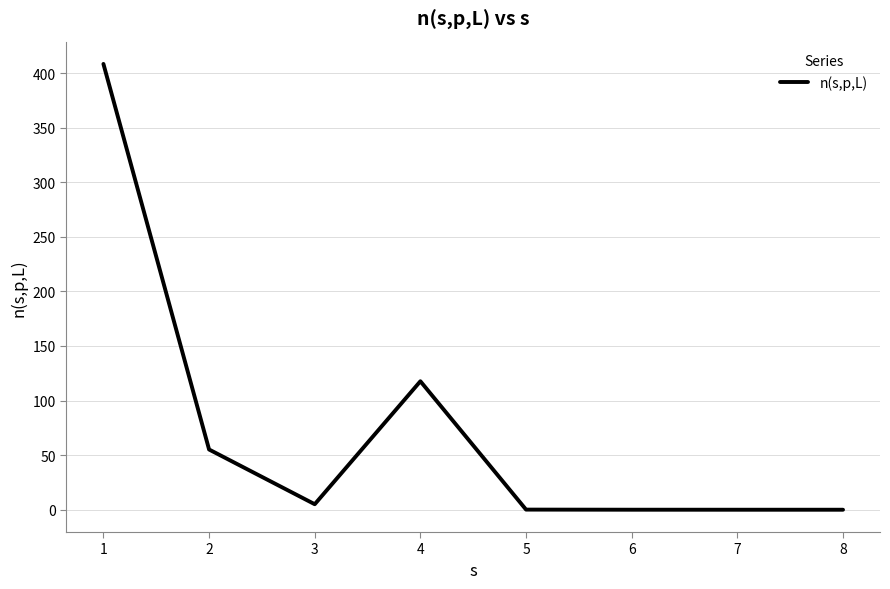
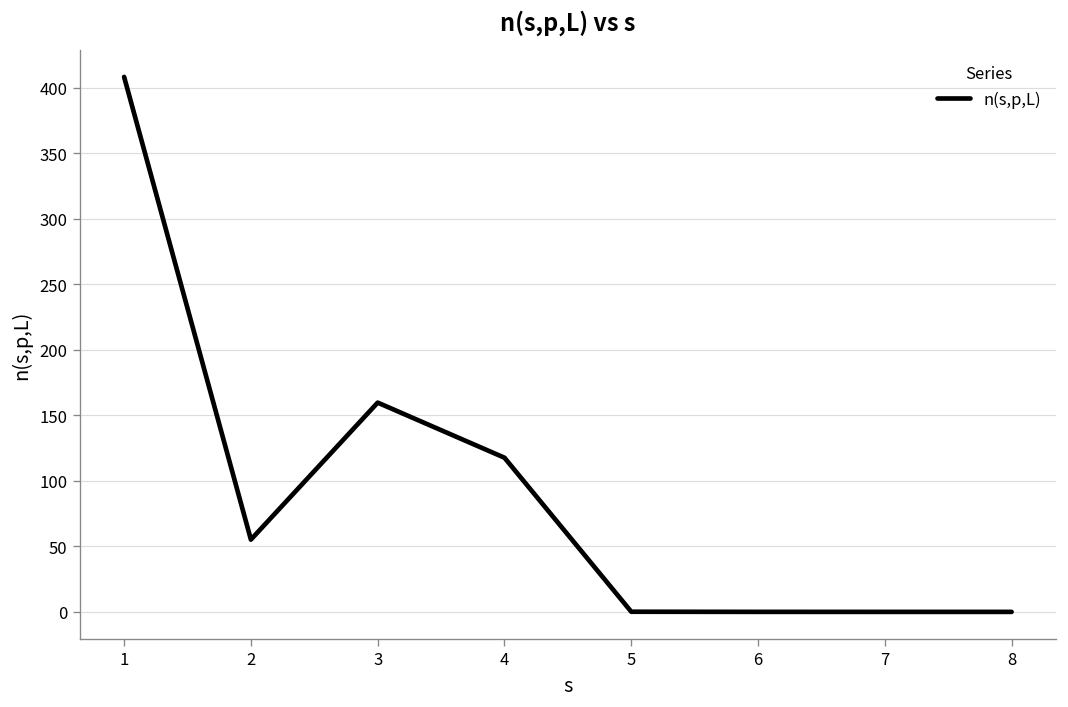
  {
    "1": 408,
    "2": 55,
-   "3": 5,
+   "3": 160,
    "4": 118,
    "5": 0,
    "6": 0,
    "7": 0,
    "8": 0
  }
